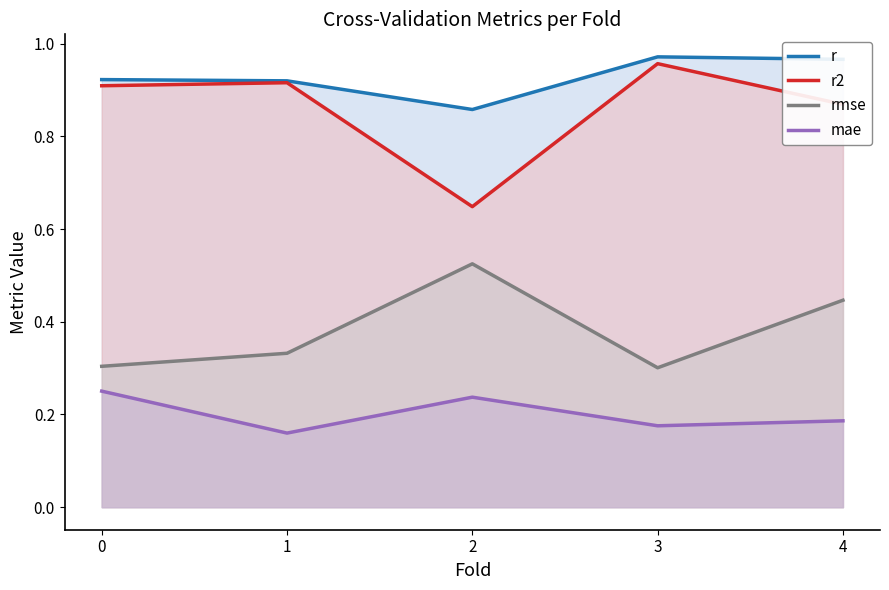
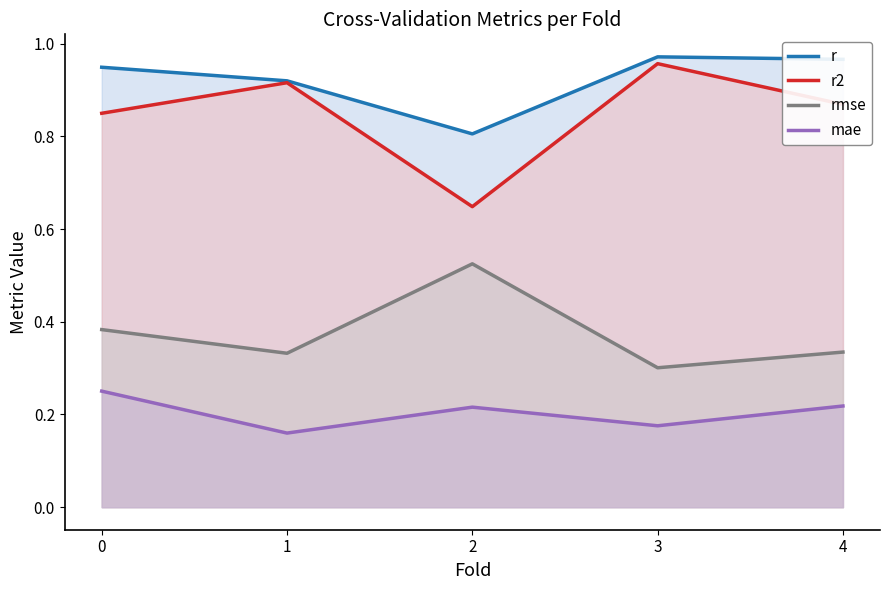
  {
    "r": {
-     "0": 0.92,
-     "2": 0.86,
+     "0": 0.95,
+     "2": 0.81,
      "3": 0.97
    },
    "r2": {
-     "0": 0.91,
+     "0": 0.85,
      "2": 0.65,
      "3": 0.96
    },
    "rmse": {
-     "0": 0.30,
+     "0": 0.38,
      "1": 0.33,
      "2": 0.52,
      "3": 0.30,
-     "4": 0.45
+     "4": 0.33
    },
    "mae": {
      "0": 0.25,
      "1": 0.16,
-     "2": 0.24,
+     "2": 0.22,
      "3": 0.18,
-     "4": 0.19
+     "4": 0.22
    }
  }
